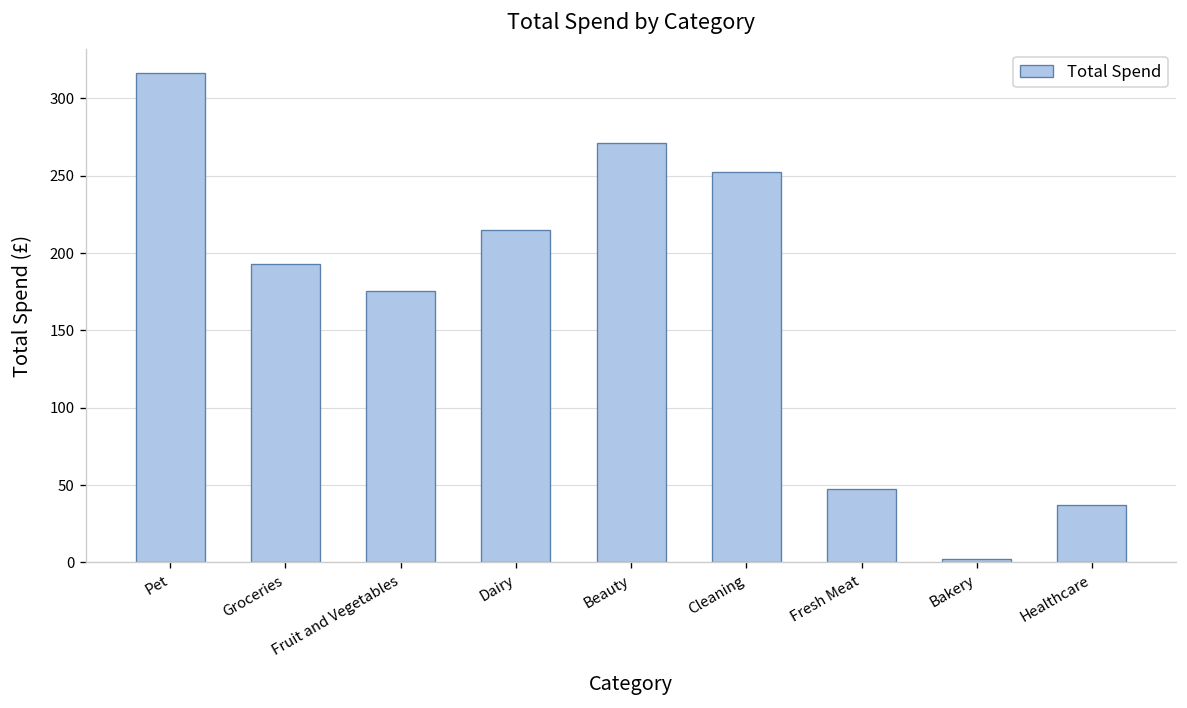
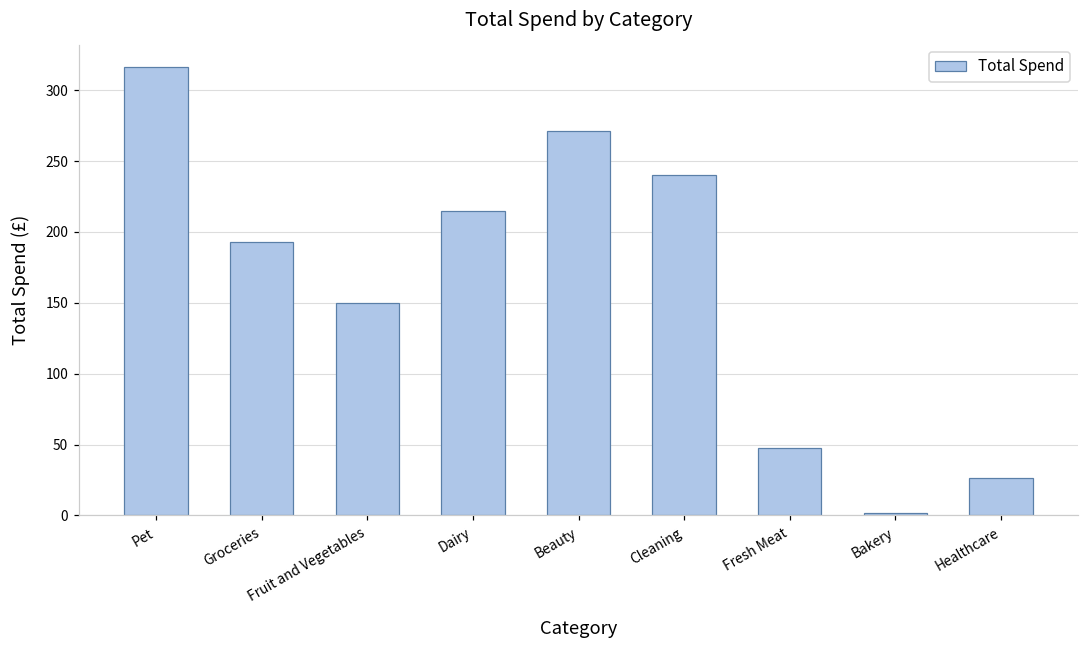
  {
    "Pet": 316,
    "Groceries": 193,
-   "Fruit and Vegetables": 175,
+   "Fruit and Vegetables": 150,
    "Dairy": 215,
    "Beauty": 271,
-   "Cleaning": 252,
+   "Cleaning": 240,
    "Fresh Meat": 48,
    "Bakery": 2,
-   "Healthcare": 37
+   "Healthcare": 27
  }
